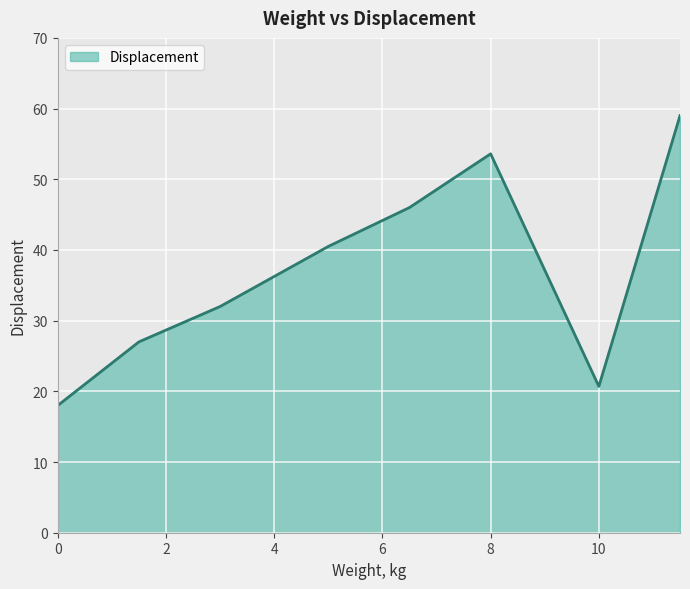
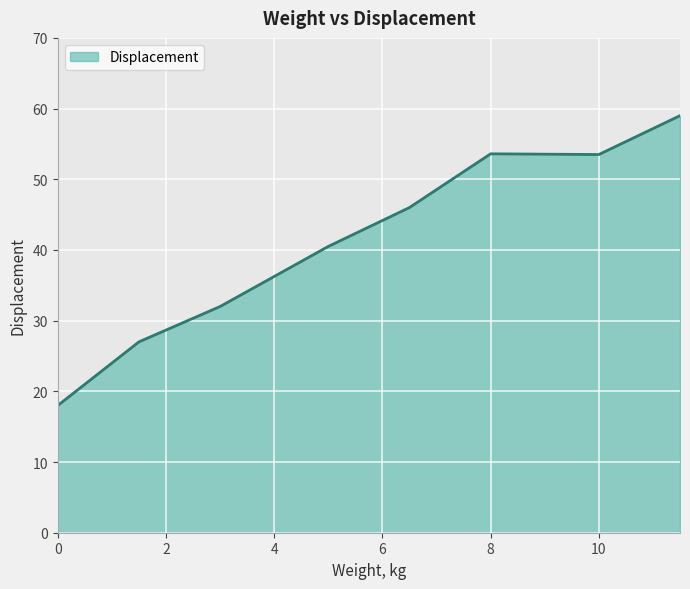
  {
    "0": 18,
    "8": 54,
-   "10": 21
+   "10": 54
  }
